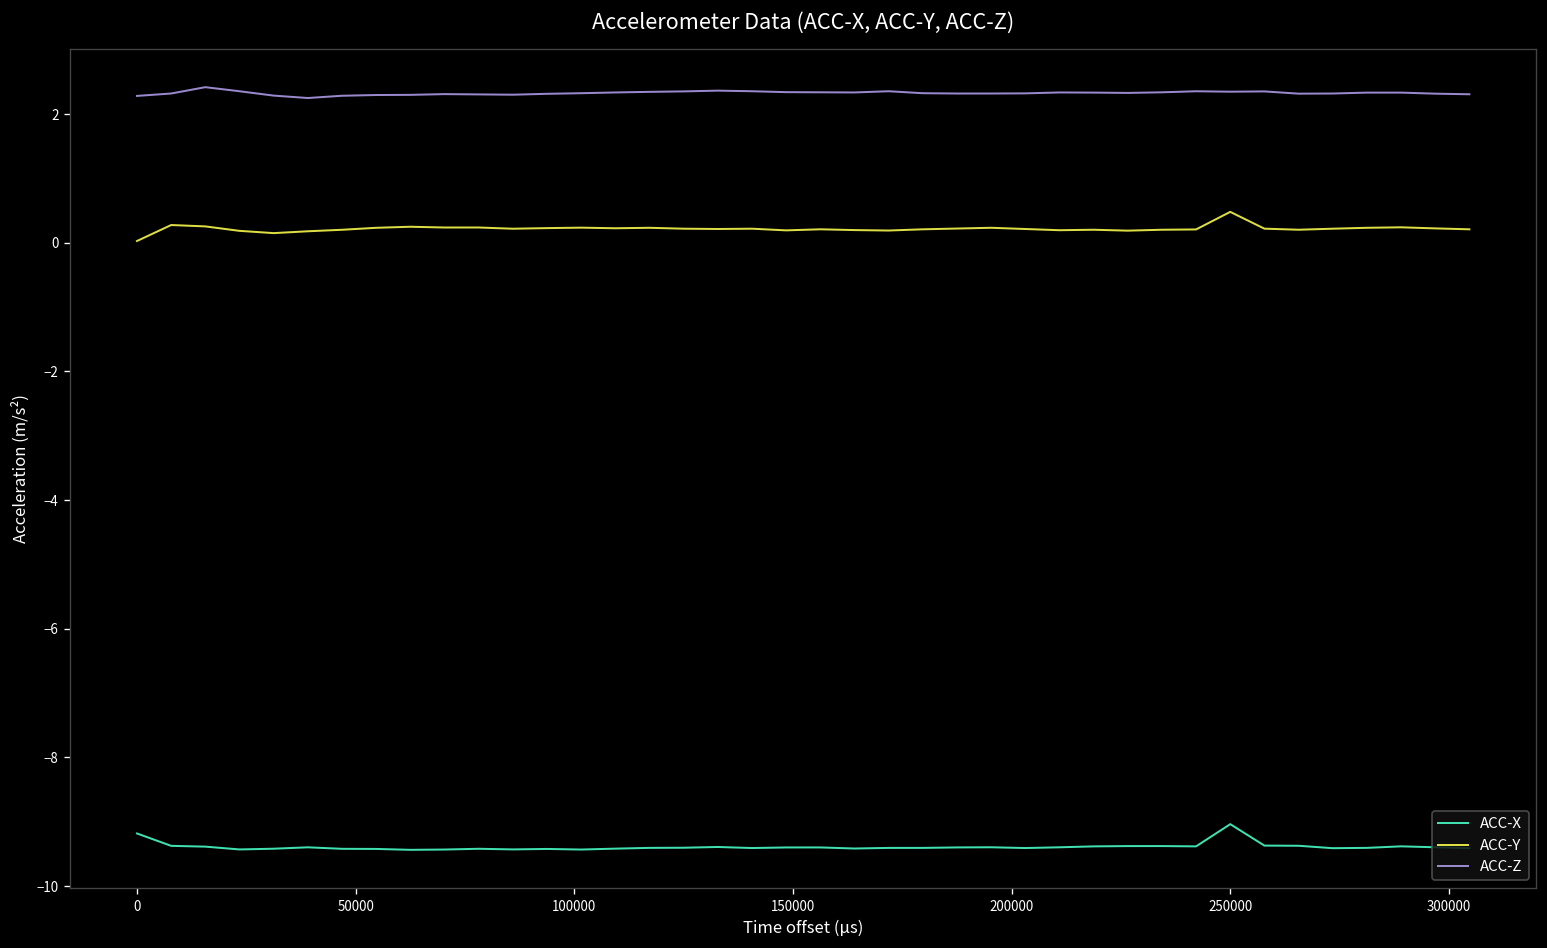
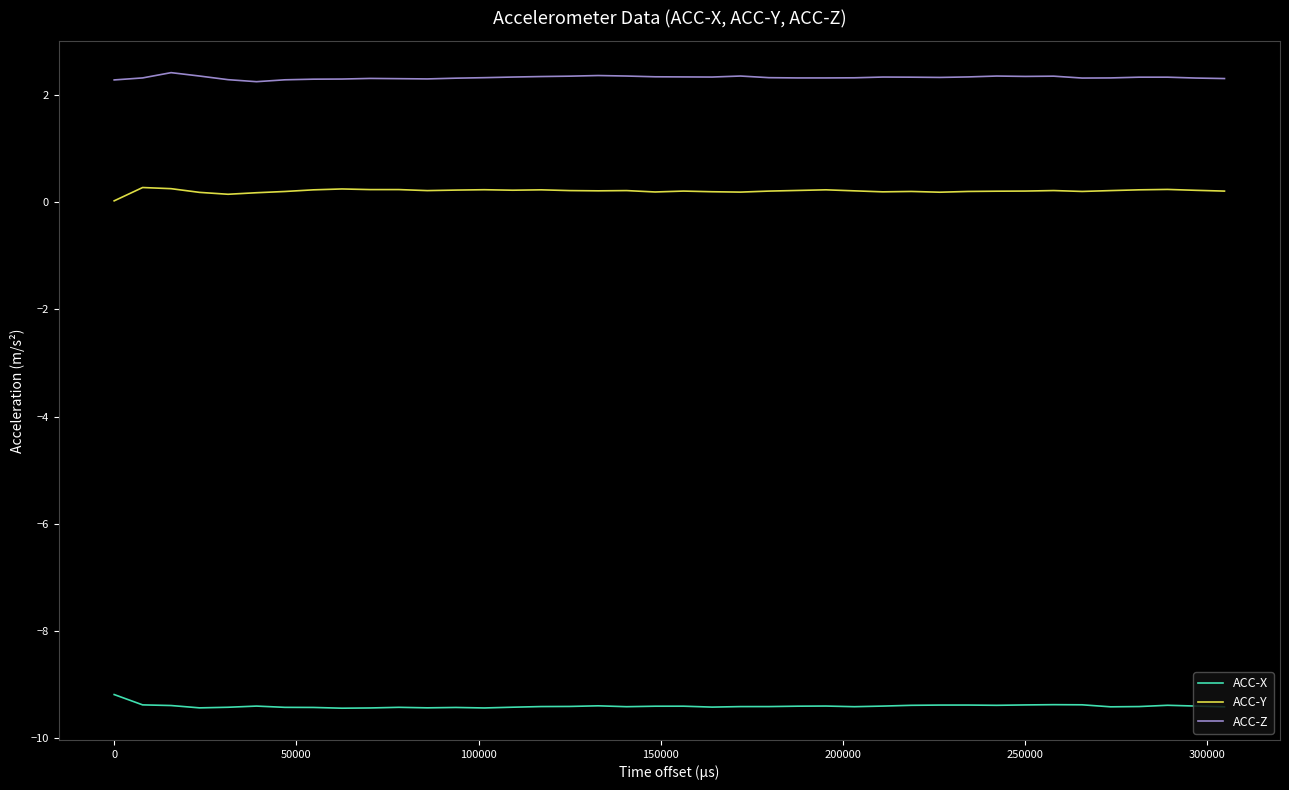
  {
    "ACC-X": {
      "0": -9.2,
-     "250000": -9.0
+     "250000": -9.4
    },
    "ACC-Y": {
      "0": 0.0,
-     "250000": 0.5
+     "250000": 0.2
    },
    "ACC-Z": {
      "0": 2.3,
      "250000": 2.3
    }
  }
